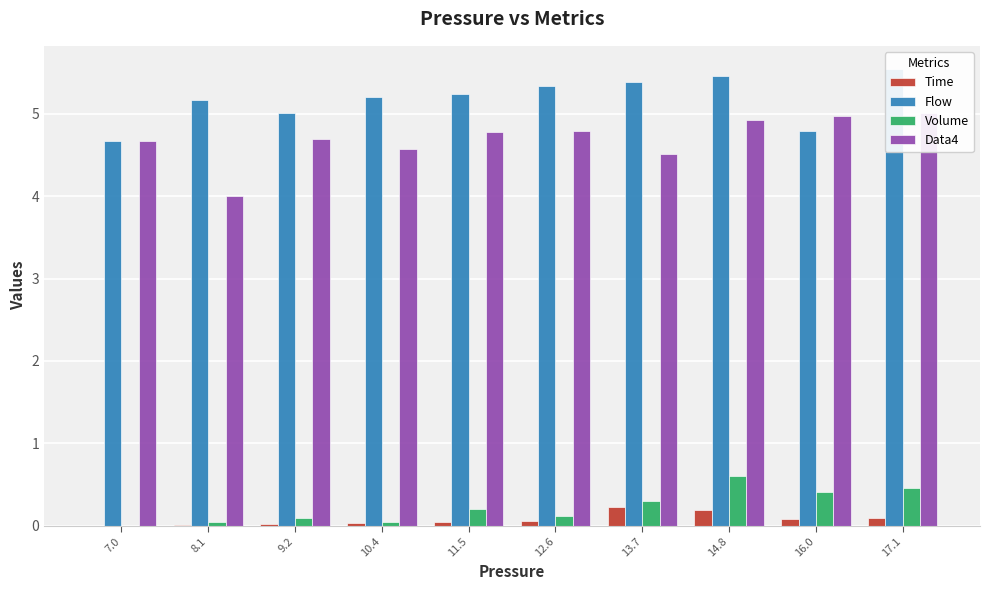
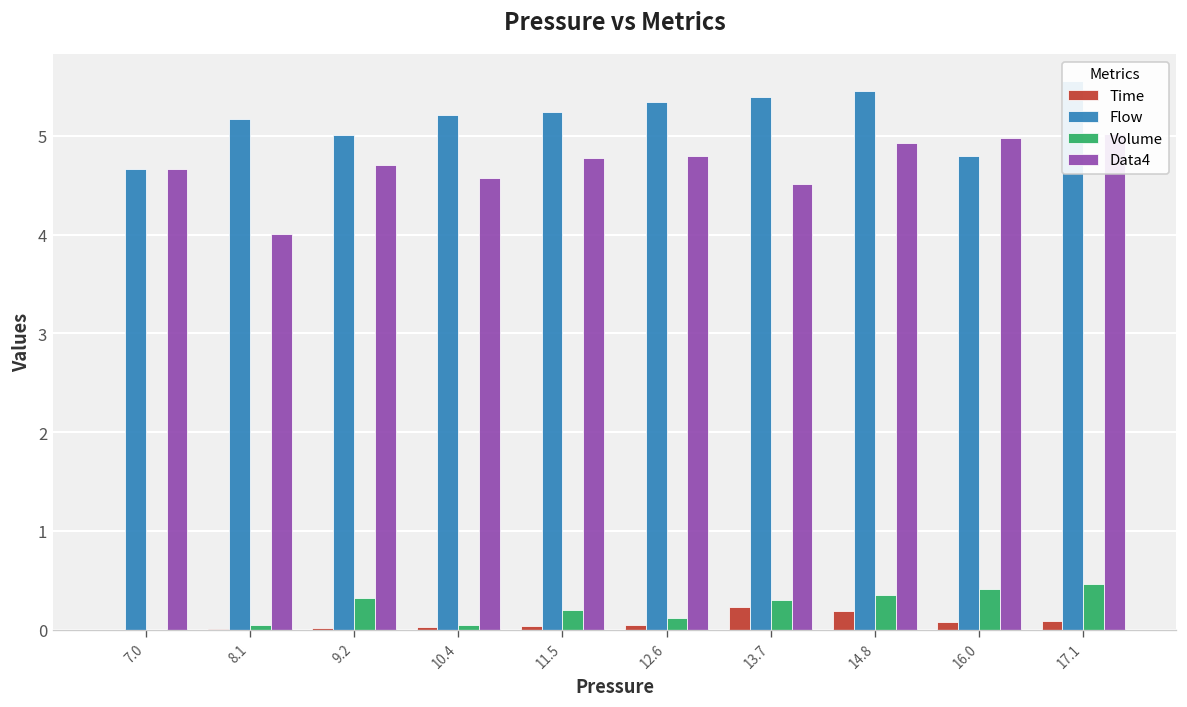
  {
    "Time": {
      "7.0": 0.0,
      "11.5": 0.0,
      "12.6": 0.1,
      "13.7": 0.2,
      "14.8": 0.2,
      "16.0": 0.1,
      "17.1": 0.1
    },
    "Flow": {
      "7.0": 4.7,
      "8.1": 5.2,
      "9.2": 5.0,
      "10.4": 5.2,
      "11.5": 5.2,
      "12.6": 5.3,
      "13.7": 5.4,
      "14.8": 5.5,
      "16.0": 4.8
    },
    "Volume": {
      "7.0": 0.0,
      "8.1": 0.0,
-     "9.2": 0.1,
+     "9.2": 0.3,
      "10.4": 0.0,
      "11.5": 0.2,
      "12.6": 0.1,
      "13.7": 0.3,
-     "14.8": 0.6,
+     "14.8": 0.4,
      "16.0": 0.4,
      "17.1": 0.5
    },
    "Data4": {
      "7.0": 4.7,
      "8.1": 4.0,
      "9.2": 4.7,
      "10.4": 4.6,
      "11.5": 4.8,
      "12.6": 4.8,
      "13.7": 4.5,
      "14.8": 4.9,
      "16.0": 5.0
    }
  }
